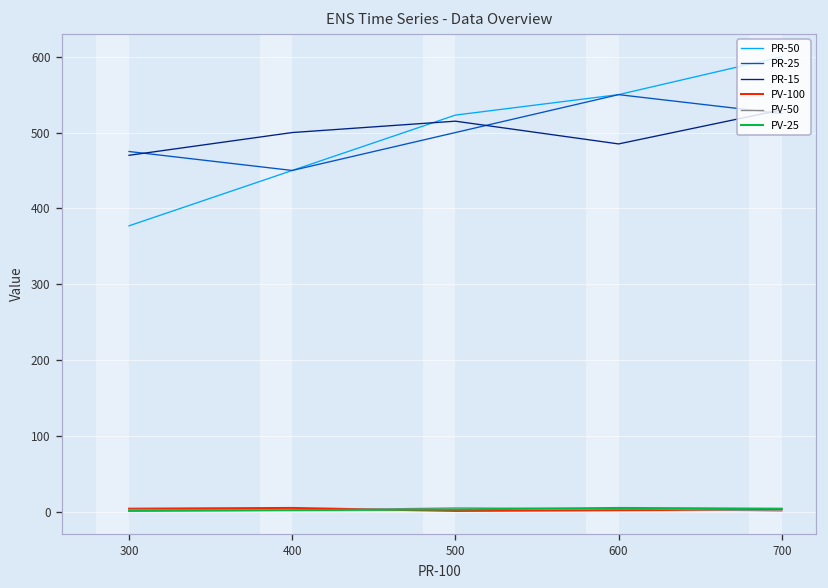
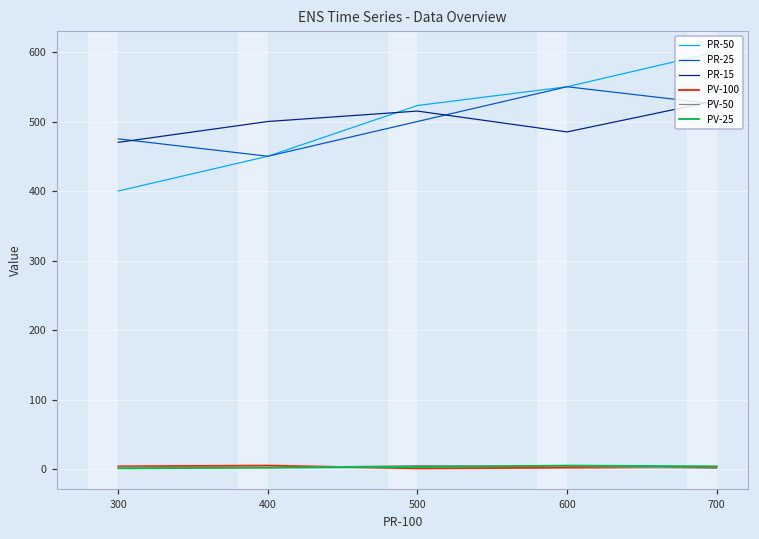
  {
    "PR-50": {
-     "300": 380,
+     "300": 400,
      "500": 520
    },
    "PR-25": {
      "300": 480,
      "500": 500
    },
    "PR-15": {
      "300": 470,
      "400": 500,
      "500": 520,
      "600": 490
    }
  }
